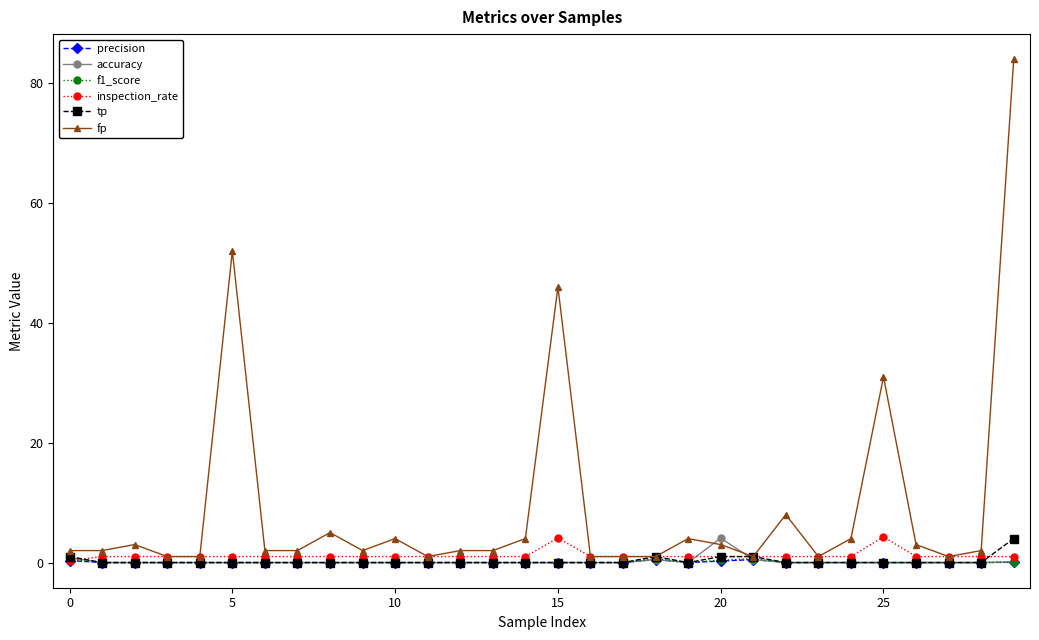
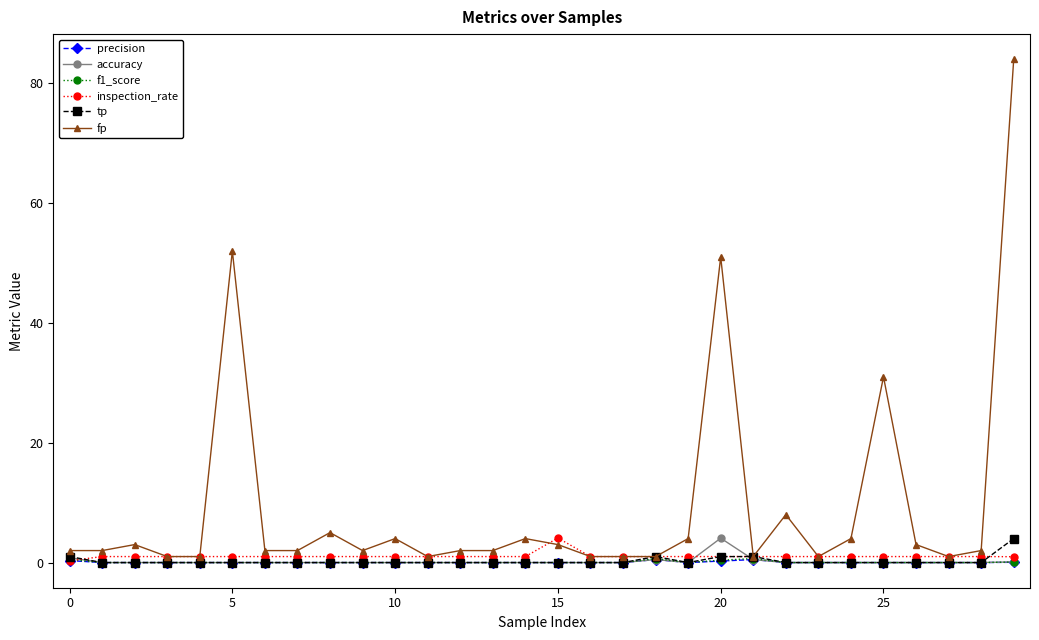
  {
    "accuracy": {
      "20": 4
    },
    "inspection_rate": {
      "5": 1,
      "10": 1,
      "15": 4,
-     "25": 4
+     "25": 1
    },
    "fp": {
      "0": 2,
      "5": 52,
      "10": 4,
-     "15": 46,
-     "20": 3,
+     "15": 3,
+     "20": 51,
      "25": 31
    }
  }
